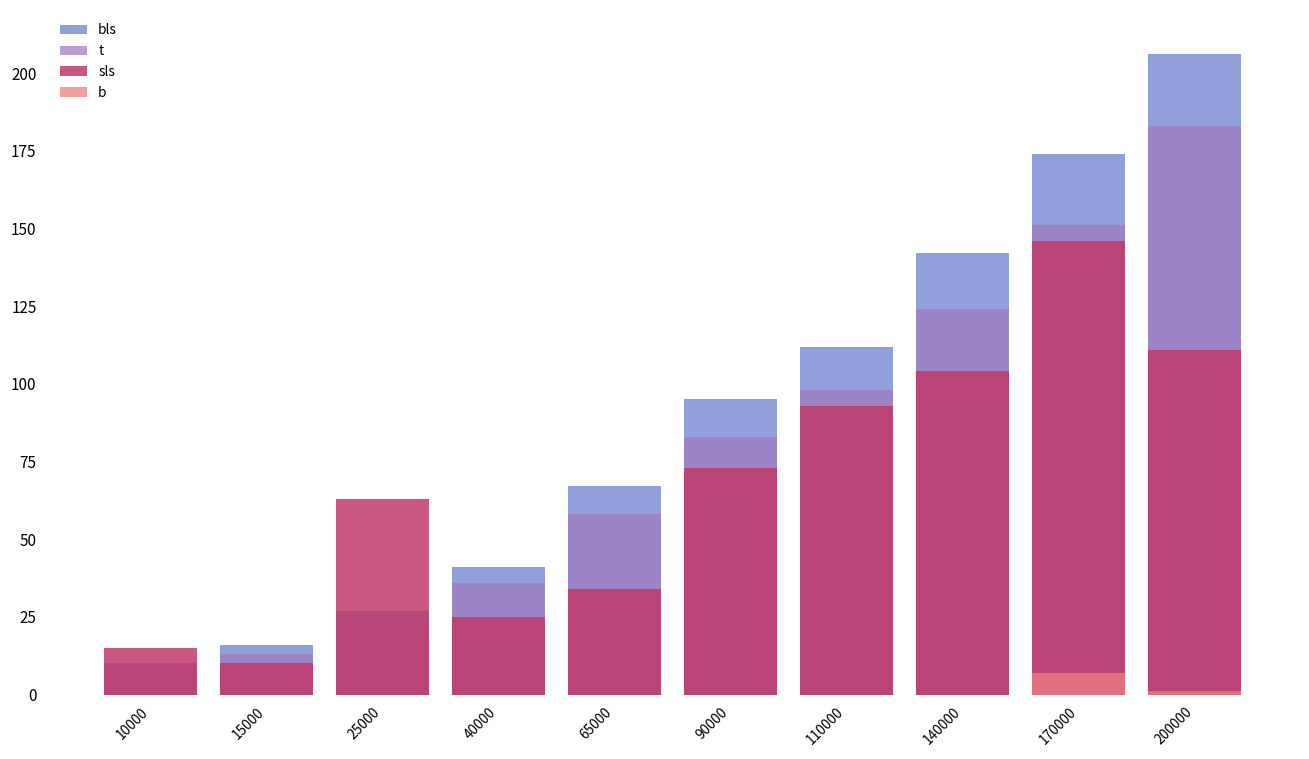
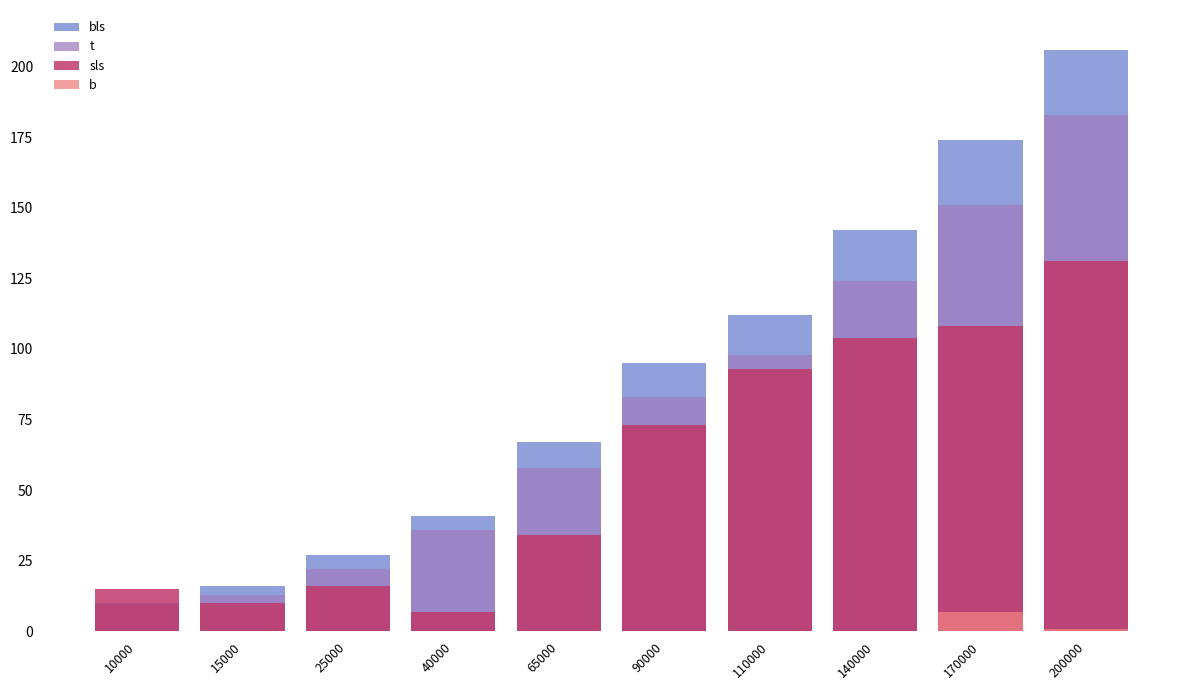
  {
    "sls": {
      "10000": 15,
-     "25000": 63,
-     "40000": 25,
-     "170000": 146,
-     "200000": 111
+     "25000": 16,
+     "40000": 7,
+     "170000": 108,
+     "200000": 131
    },
    "b": {
      "10000": 0,
      "15000": 0,
      "25000": 0,
      "40000": 0,
      "65000": 0,
      "90000": 0,
      "110000": 0,
      "140000": 0
    }
  }
